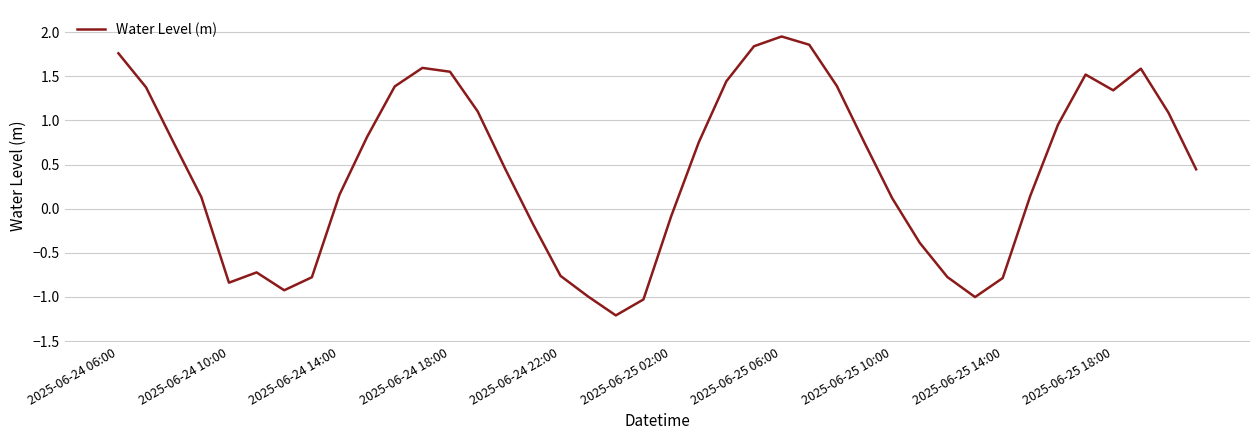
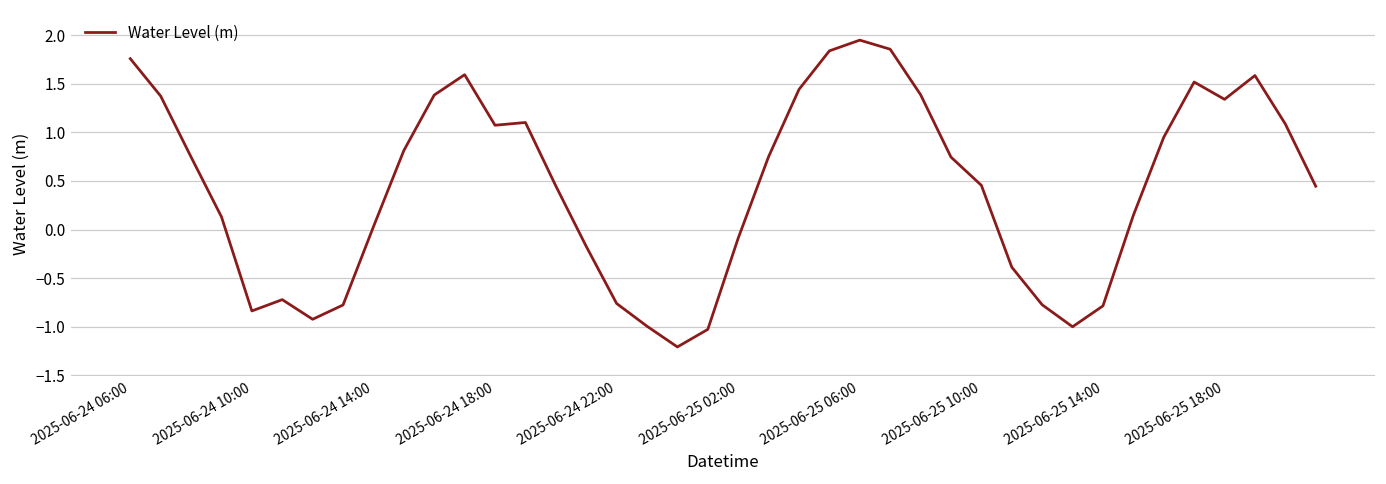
  {
    "2025-06-24 06:00": 1.8,
    "2025-06-24 10:00": -0.8,
-   "2025-06-24 14:00": 0.2,
-   "2025-06-24 18:00": 1.6,
+   "2025-06-24 14:00": 0.0,
+   "2025-06-24 18:00": 1.1,
    "2025-06-24 22:00": -0.8,
    "2025-06-25 02:00": -0.1,
    "2025-06-25 06:00": 2.0,
-   "2025-06-25 10:00": 0.1,
+   "2025-06-25 10:00": 0.5,
    "2025-06-25 14:00": -0.8,
    "2025-06-25 18:00": 1.3
  }
